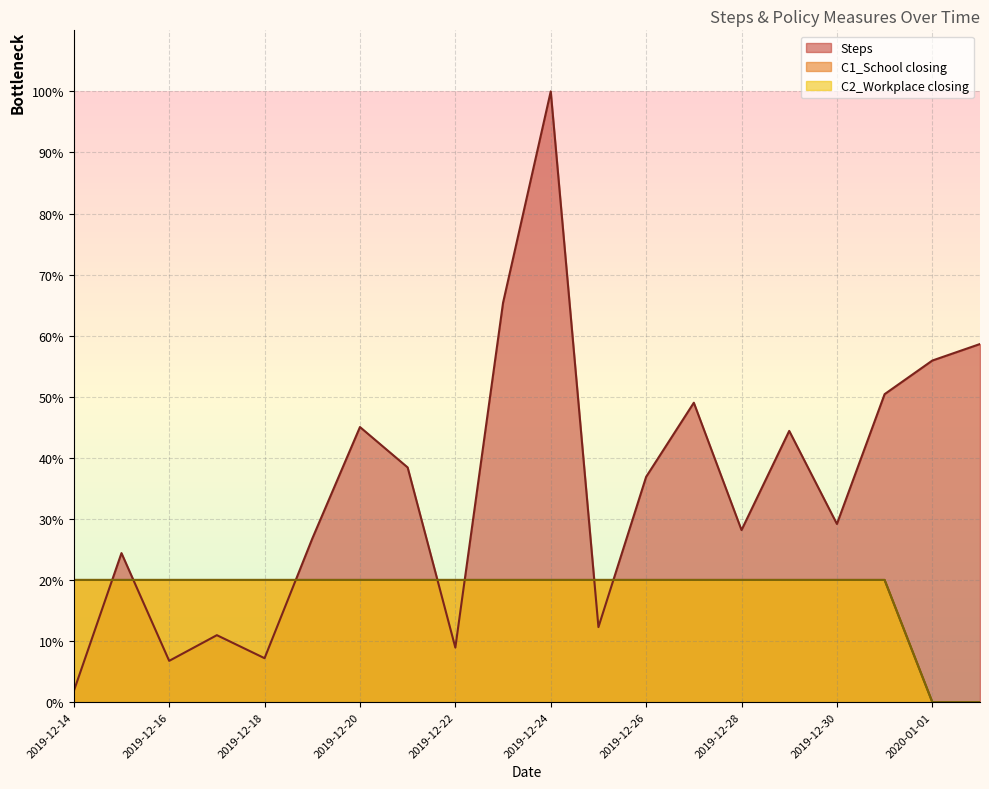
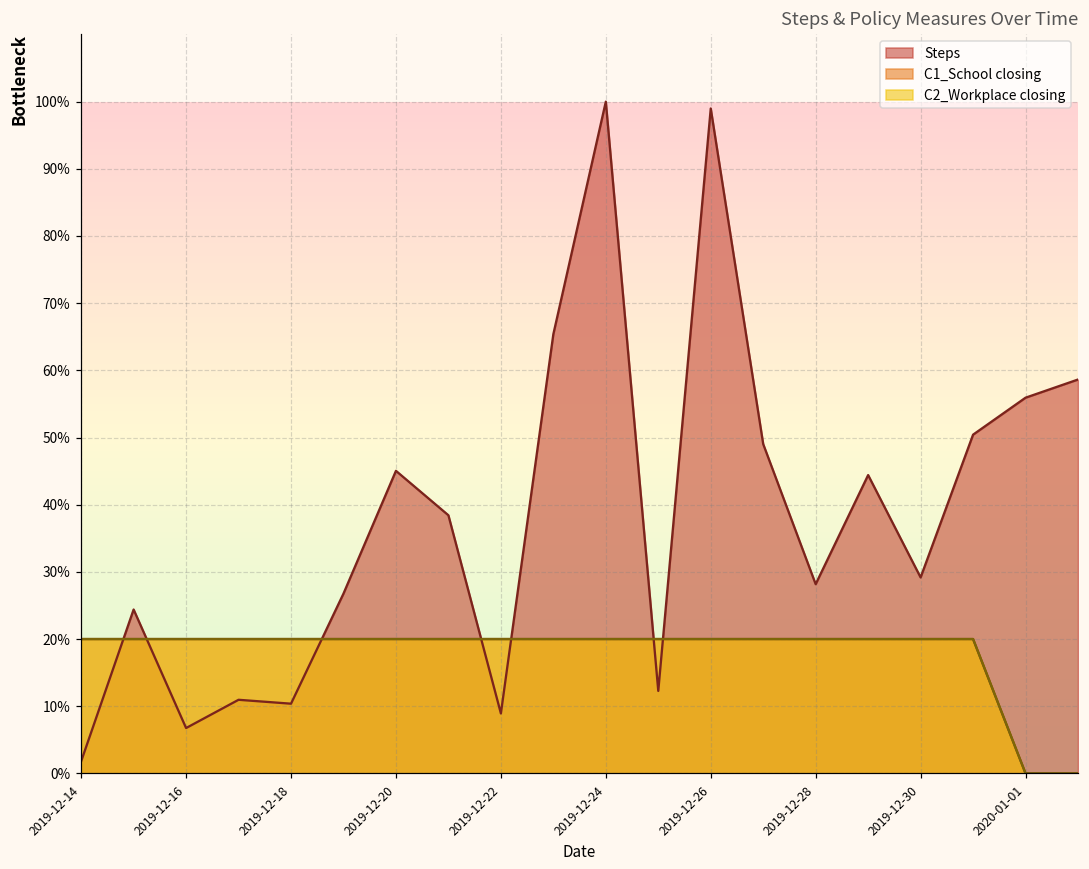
  {
    "Steps": {
      "2019-12-14": "2%",
      "2019-12-16": "7%",
-     "2019-12-18": "7%",
+     "2019-12-18": "10%",
      "2019-12-20": "45%",
      "2019-12-22": "9%",
      "2019-12-24": "100%",
-     "2019-12-26": "37%",
+     "2019-12-26": "99%",
      "2019-12-28": "28%",
      "2019-12-30": "29%",
      "2020-01-01": "56%"
    },
    "C2_Workplace closing": {
      "2019-12-14": "20%",
      "2019-12-16": "20%",
      "2019-12-18": "20%",
      "2019-12-20": "20%",
      "2019-12-22": "20%",
      "2019-12-24": "20%",
      "2019-12-26": "20%",
      "2019-12-28": "20%",
      "2019-12-30": "20%",
      "2020-01-01": "0%"
    }
  }
